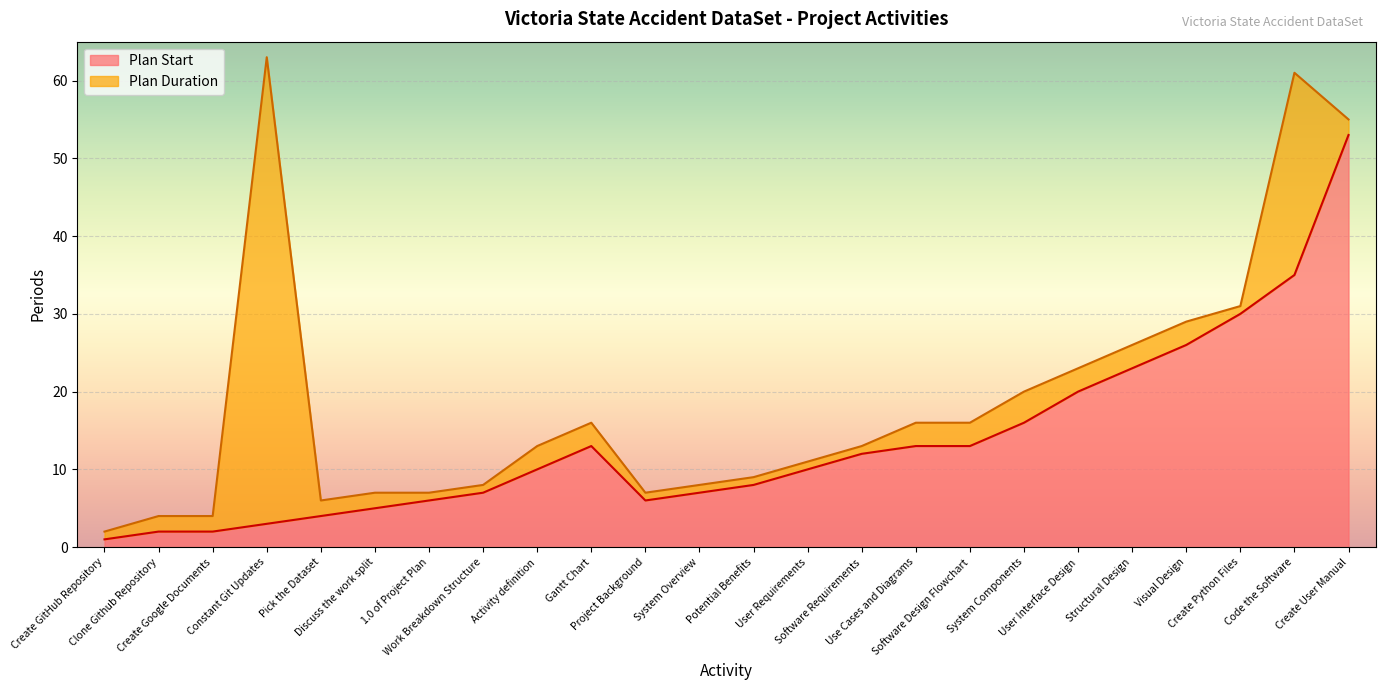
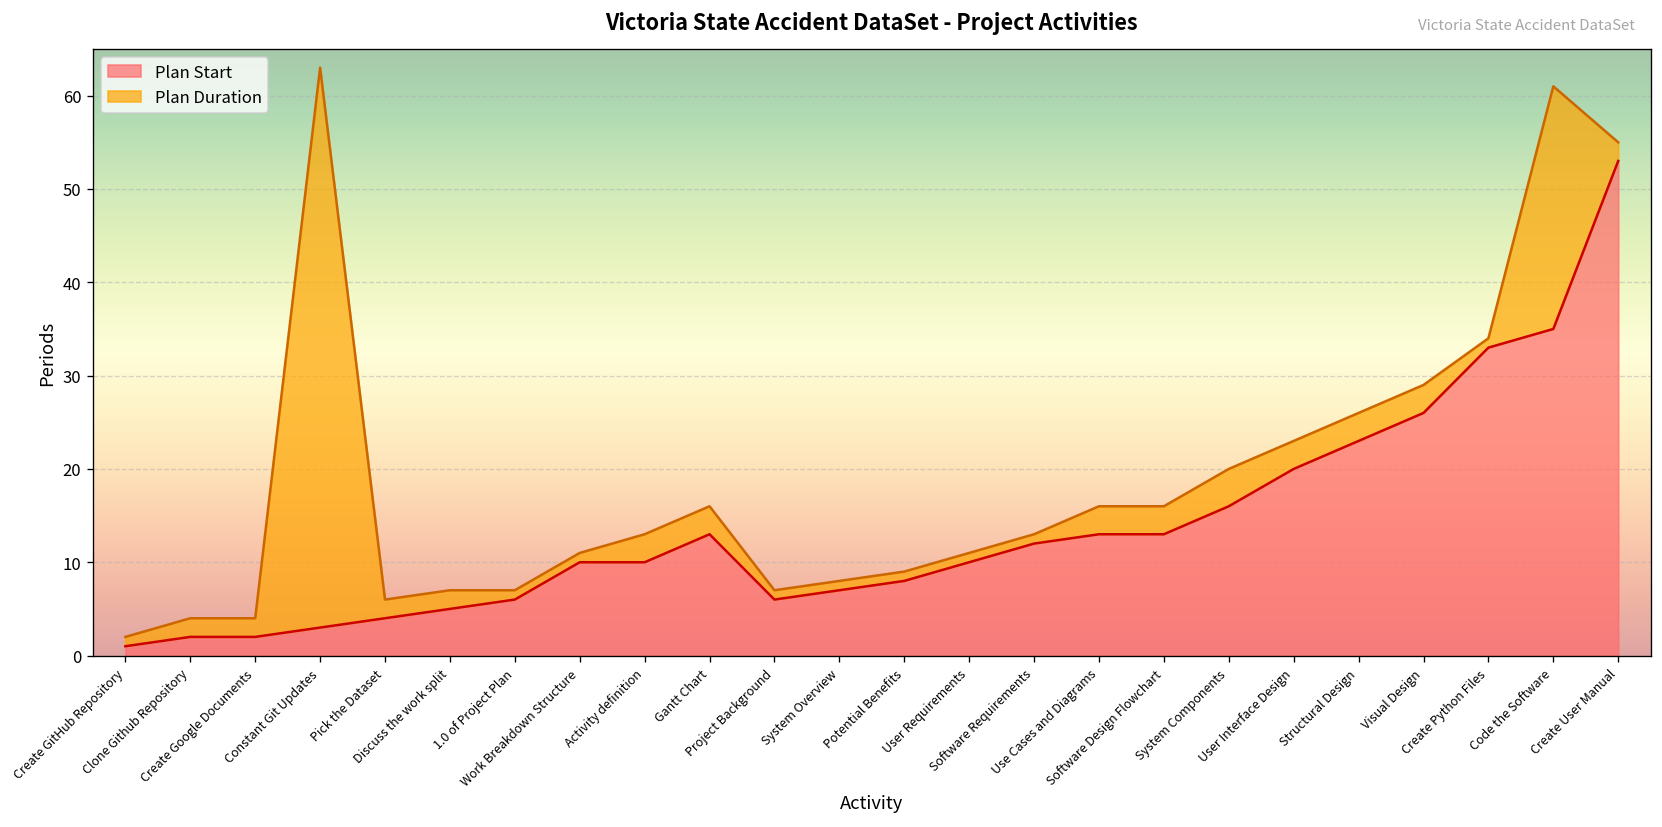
  {
    "Plan Start": {
      "Create GitHub Repository": 1,
      "Clone Github Repository": 2,
      "Create Google Documents": 2,
      "Constant Git Updates": 3,
      "Pick the Dataset": 4,
      "Discuss the work split": 5,
      "1.0 of Project Plan": 6,
-     "Work Breakdown Structure": 7,
+     "Work Breakdown Structure": 10,
      "Activity definition": 10,
      "Gantt Chart": 13,
      "Project Background": 6,
      "System Overview": 7,
      "Potential Benefits": 8,
      "User Requirements": 10,
      "Software Requirements": 12,
      "Use Cases and Diagrams": 13,
      "Software Design Flowchart": 13,
      "System Components": 16,
      "User Interface Design": 20,
      "Structural Design": 23,
      "Visual Design": 26,
-     "Create Python Files": 30,
+     "Create Python Files": 33,
      "Code the Software": 35,
      "Create User Manual": 53
    },
    "Plan Duration": {
      "Create GitHub Repository": 1,
      "Clone Github Repository": 2,
      "Create Google Documents": 2,
      "Constant Git Updates": 60,
      "Pick the Dataset": 2,
      "Discuss the work split": 2,
      "1.0 of Project Plan": 1,
      "Work Breakdown Structure": 1,
      "Activity definition": 3,
      "Gantt Chart": 3,
      "Project Background": 1,
      "System Overview": 1,
      "Potential Benefits": 1,
      "User Requirements": 1,
      "Software Requirements": 1,
      "Use Cases and Diagrams": 3,
      "Software Design Flowchart": 3,
      "System Components": 4,
      "User Interface Design": 3,
      "Structural Design": 3,
      "Visual Design": 3,
      "Create Python Files": 1,
      "Code the Software": 26,
      "Create User Manual": 2
    }
  }
